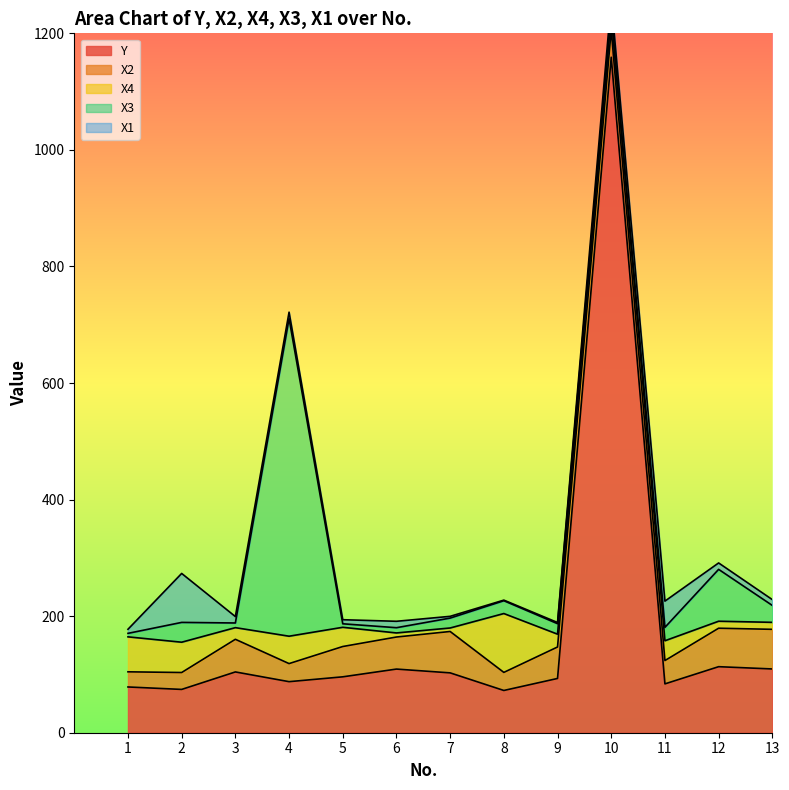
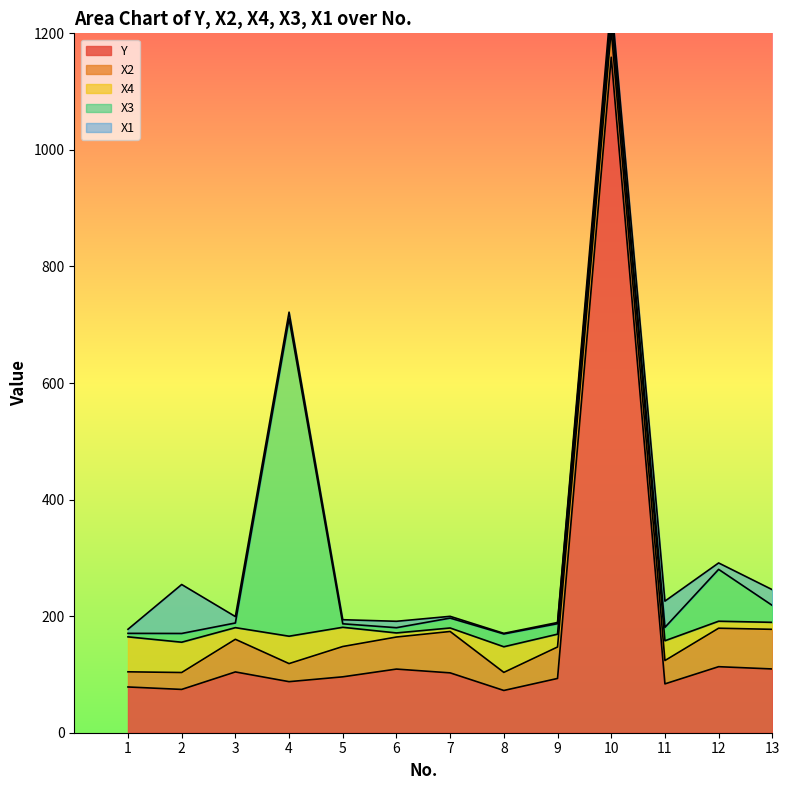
  {
    "X4": {
      "1": 60,
      "2": 50,
      "3": 20,
      "4": 50,
      "5": 30,
      "6": 10,
      "7": 10,
-     "8": 100,
+     "8": 40,
      "9": 20,
      "11": 30,
      "12": 10,
      "13": 10
    },
    "X3": {
      "1": 10,
-     "2": 30,
+     "2": 20,
      "3": 10,
      "4": 550,
      "5": 10,
      "6": 10,
      "11": 20,
      "12": 90,
      "13": 30
    },
    "X1": {
      "1": 10,
      "2": 80,
      "3": 10,
      "4": 10,
      "5": 10,
      "6": 10,
      "11": 50,
      "12": 10,
-     "13": 10
+     "13": 30
    }
  }
